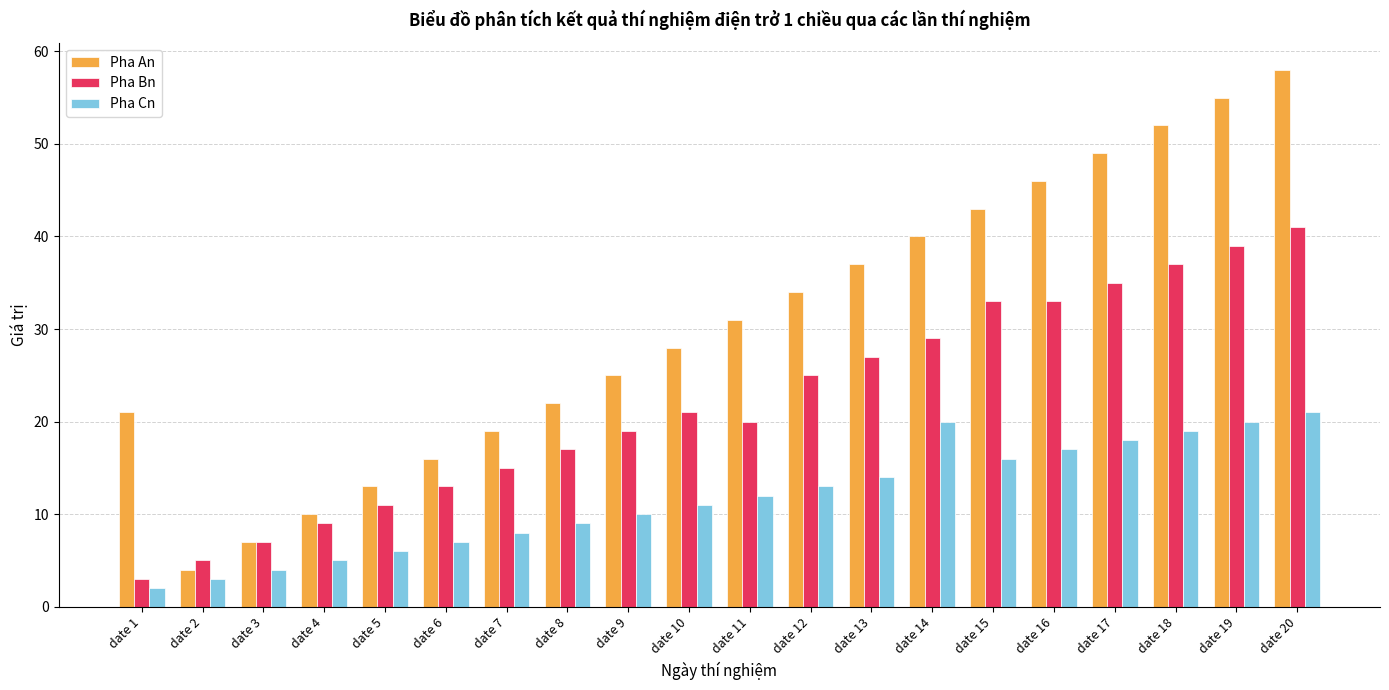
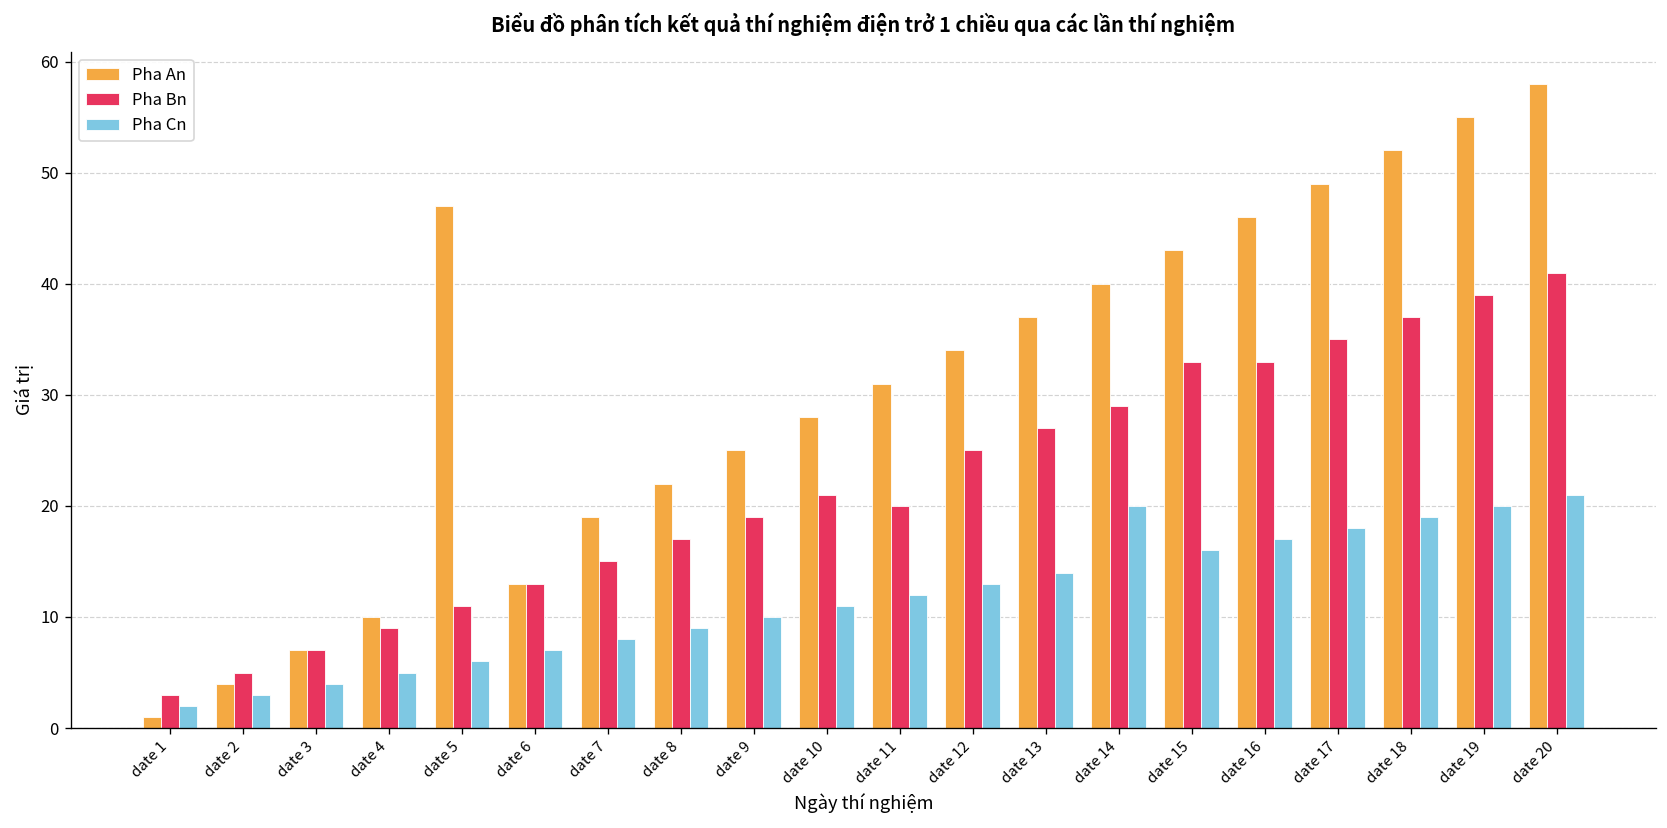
  {
    "Pha An": {
-     "date 1": 21,
+     "date 1": 1,
      "date 2": 4,
      "date 3": 7,
      "date 4": 10,
-     "date 5": 13,
-     "date 6": 16,
+     "date 5": 47,
+     "date 6": 13,
      "date 7": 19,
      "date 8": 22,
      "date 9": 25,
      "date 10": 28,
      "date 11": 31,
      "date 12": 34,
      "date 13": 37,
      "date 14": 40,
      "date 15": 43,
      "date 16": 46,
      "date 17": 49,
      "date 18": 52,
      "date 19": 55,
      "date 20": 58
    },
    "Pha Bn": {
      "date 1": 3,
      "date 2": 5,
      "date 3": 7,
      "date 4": 9,
      "date 5": 11,
      "date 6": 13,
      "date 7": 15,
      "date 8": 17,
      "date 9": 19,
      "date 10": 21,
      "date 11": 20,
      "date 12": 25,
      "date 13": 27,
      "date 14": 29,
      "date 15": 33,
      "date 16": 33,
      "date 17": 35,
      "date 18": 37,
      "date 19": 39,
      "date 20": 41
    },
    "Pha Cn": {
      "date 1": 2,
      "date 2": 3,
      "date 3": 4,
      "date 4": 5,
      "date 5": 6,
      "date 6": 7,
      "date 7": 8,
      "date 8": 9,
      "date 9": 10,
      "date 10": 11,
      "date 11": 12,
      "date 12": 13,
      "date 13": 14,
      "date 14": 20,
      "date 15": 16,
      "date 16": 17,
      "date 17": 18,
      "date 18": 19,
      "date 19": 20,
      "date 20": 21
    }
  }
